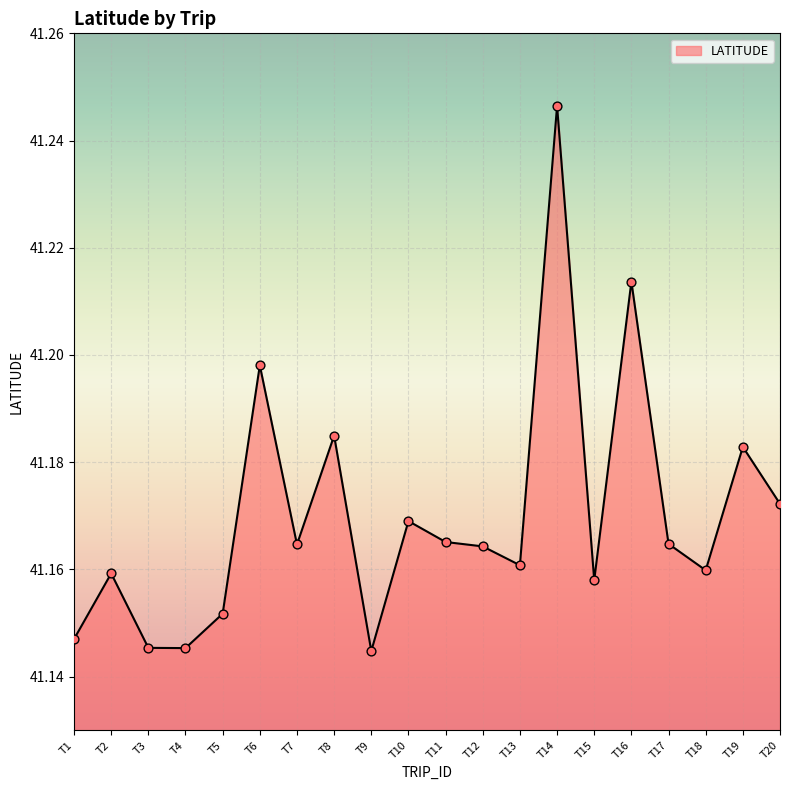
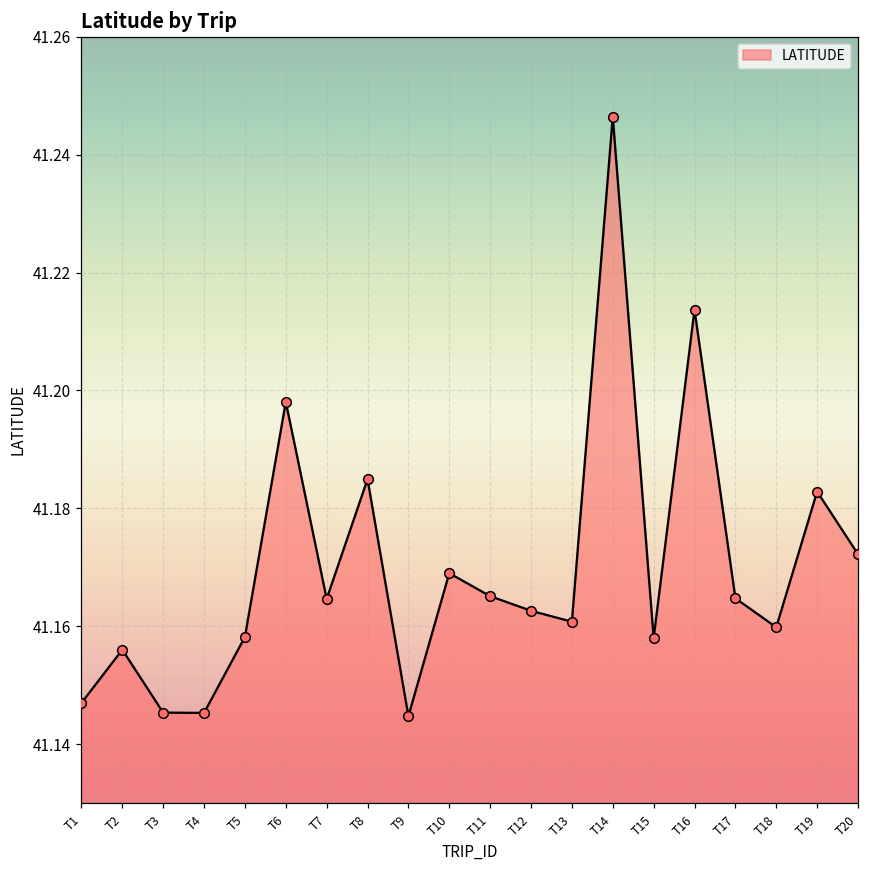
  {
    "T1": 41.147,
-   "T2": 41.159,
+   "T2": 41.156,
    "T3": 41.145,
    "T4": 41.145,
-   "T5": 41.152,
+   "T5": 41.158,
    "T6": 41.198,
    "T7": 41.165,
    "T8": 41.185,
    "T9": 41.145,
    "T10": 41.169,
    "T11": 41.165,
-   "T12": 41.164,
+   "T12": 41.163,
    "T13": 41.161,
    "T14": 41.246,
    "T15": 41.158,
    "T16": 41.214,
    "T17": 41.165,
    "T18": 41.160,
    "T19": 41.183,
    "T20": 41.172
  }
